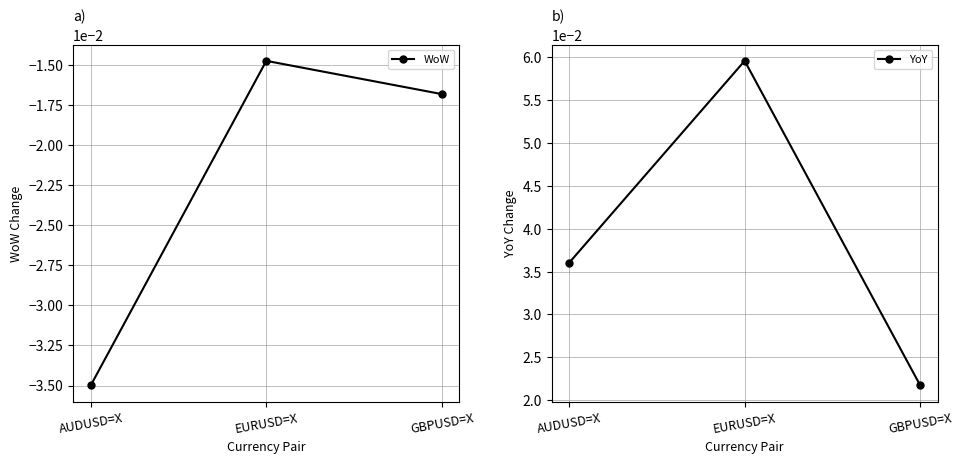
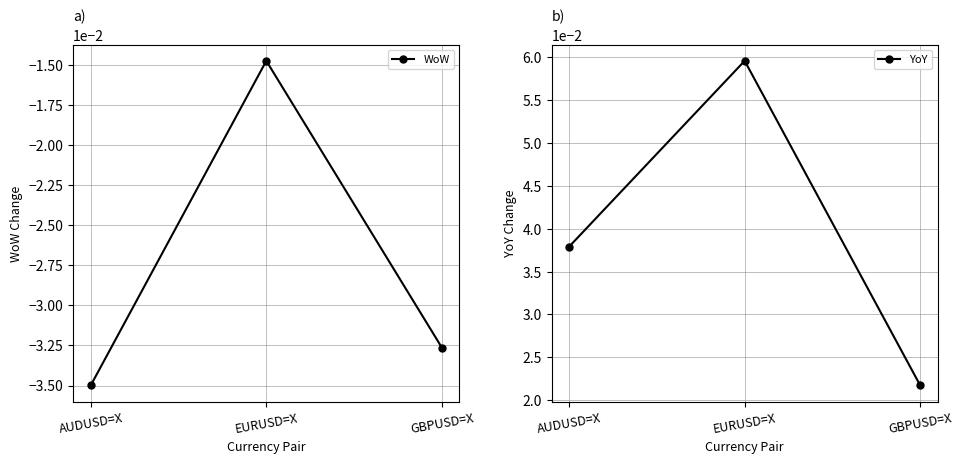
  {
    "a)": {
      "AUDUSD=X": -0.0350,
      "EURUSD=X": -0.0148,
-     "GBPUSD=X": -0.0168
+     "GBPUSD=X": -0.0326
    },
    "b)": {
-     "AUDUSD=X": 0.036,
+     "AUDUSD=X": 0.038,
      "EURUSD=X": 0.060,
      "GBPUSD=X": 0.022
    }
  }
